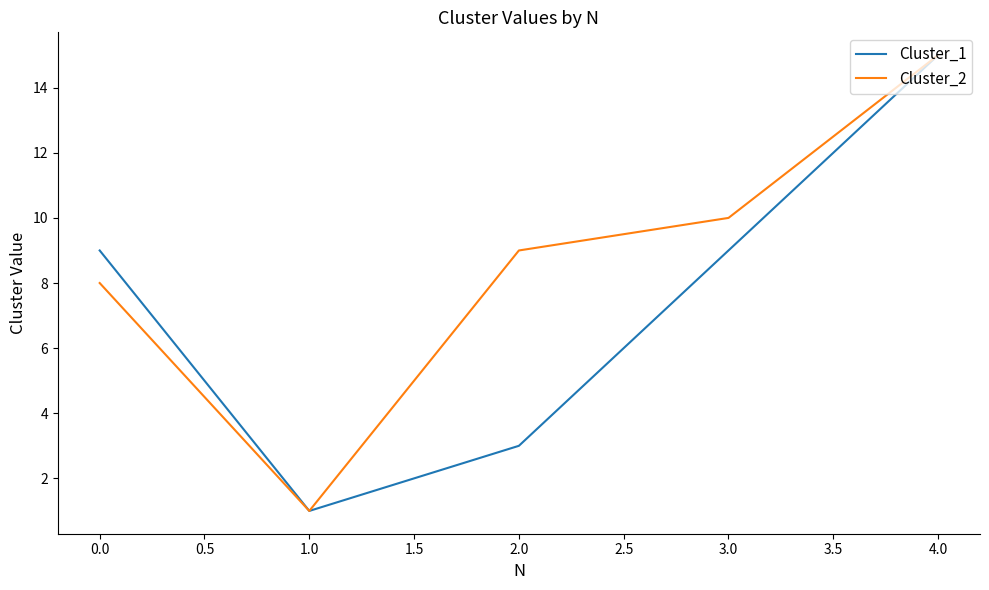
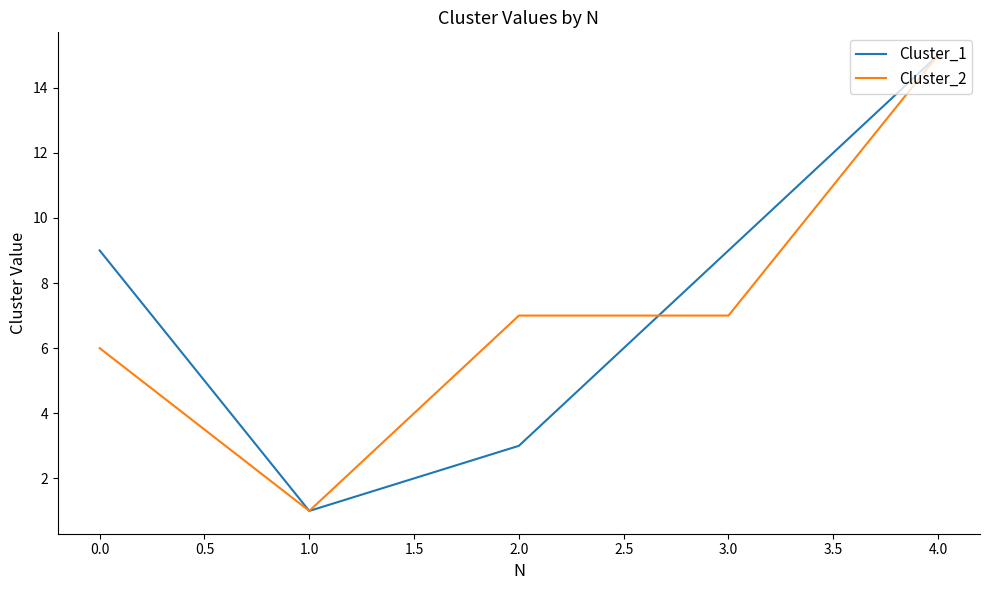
  {
    "Cluster_1": {
      "0.0": 9,
      "2.0": 3,
      "3.0": 9
    },
    "Cluster_2": {
-     "0.0": 8,
-     "2.0": 9,
-     "3.0": 10
+     "0.0": 6,
+     "2.0": 7,
+     "3.0": 7
    }
  }
